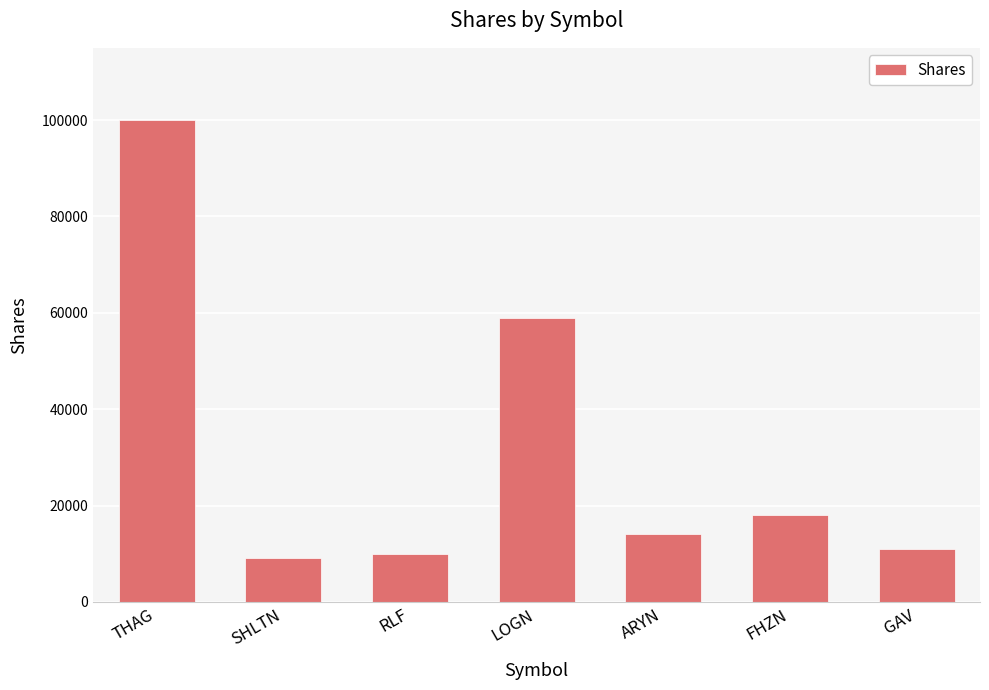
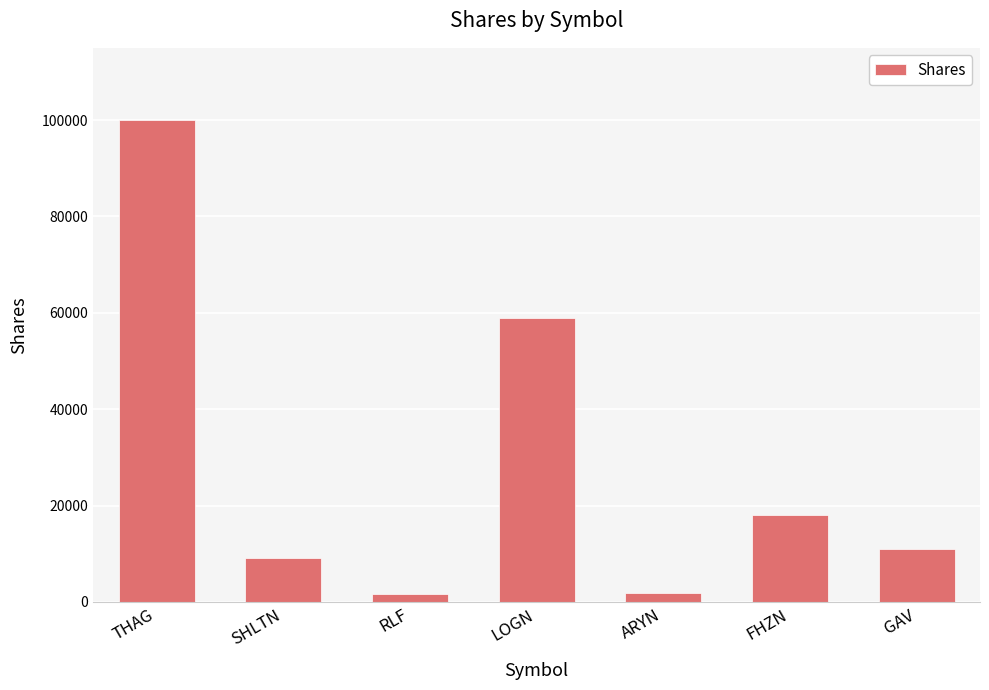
  {
    "THAG": 100000,
    "SHLTN": 9000,
-   "RLF": 10000,
+   "RLF": 2000,
    "LOGN": 59000,
-   "ARYN": 14000,
+   "ARYN": 2000,
    "FHZN": 18000,
    "GAV": 11000
  }
